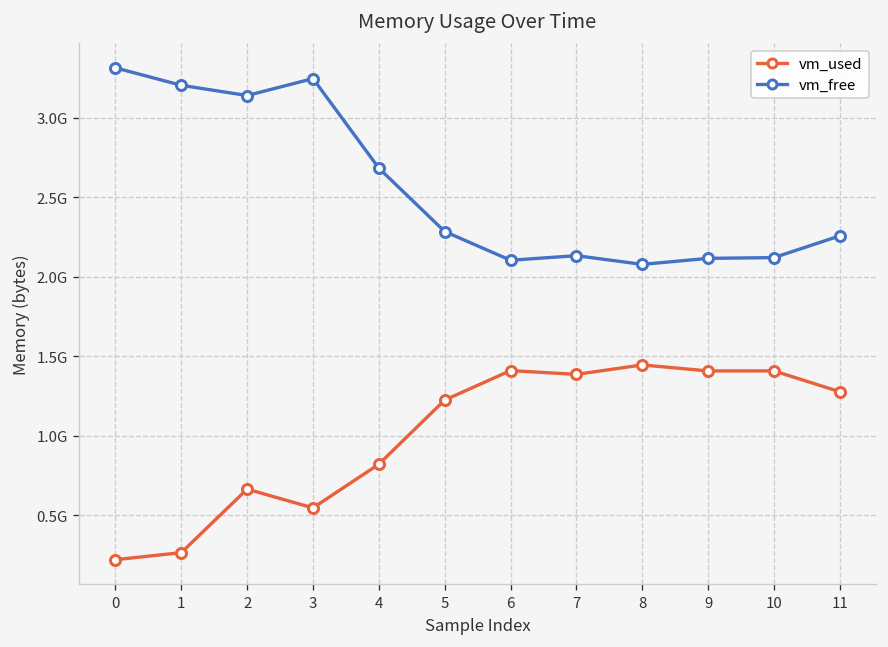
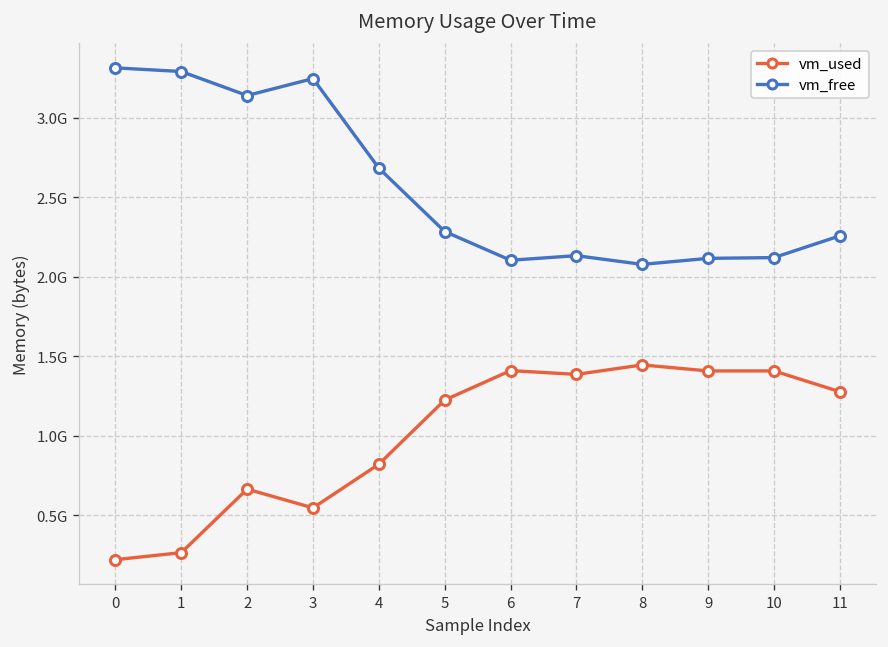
  {
    "vm_used": {
      "0": 220000000,
      "1": 270000000,
      "2": 670000000,
      "3": 550000000,
      "4": 820000000,
      "5": 1220000000,
      "6": 1410000000,
      "7": 1390000000,
      "8": 1450000000,
      "9": 1410000000,
      "10": 1410000000,
      "11": 1280000000
    },
    "vm_free": {
      "0": 3310000000,
-     "1": 3200000000,
+     "1": 3290000000,
      "2": 3140000000,
      "3": 3240000000,
      "4": 2680000000,
      "5": 2280000000,
      "6": 2100000000,
      "7": 2130000000,
      "8": 2080000000,
      "9": 2120000000,
      "10": 2120000000,
      "11": 2260000000
    }
  }
